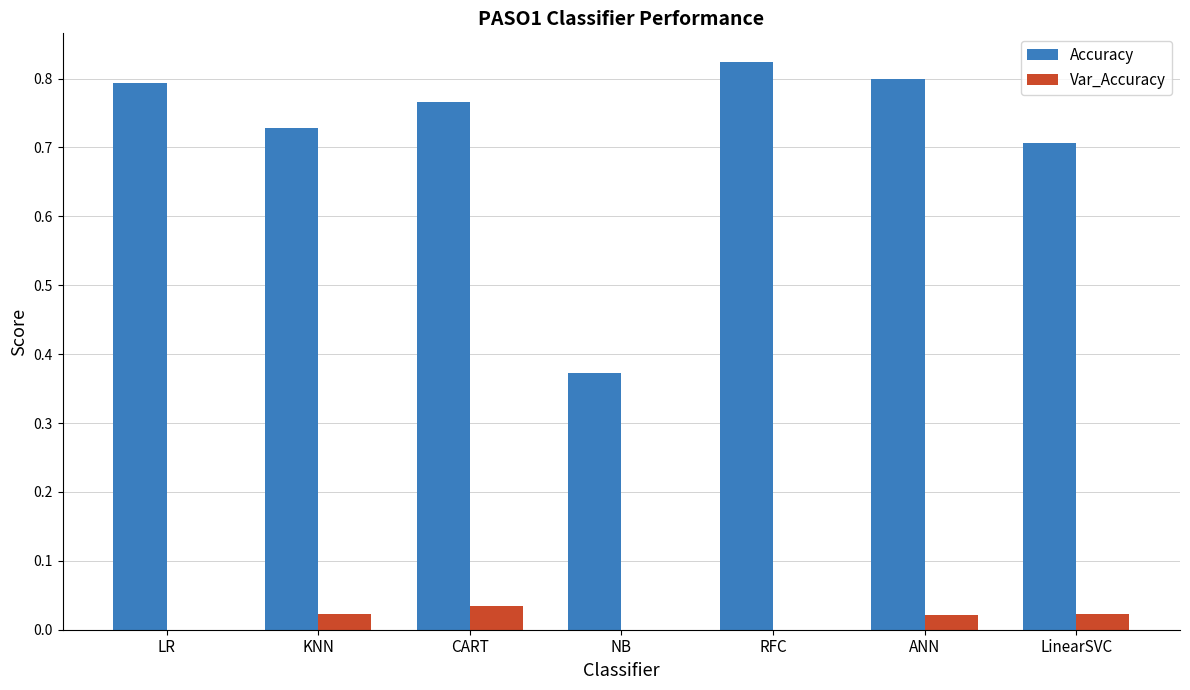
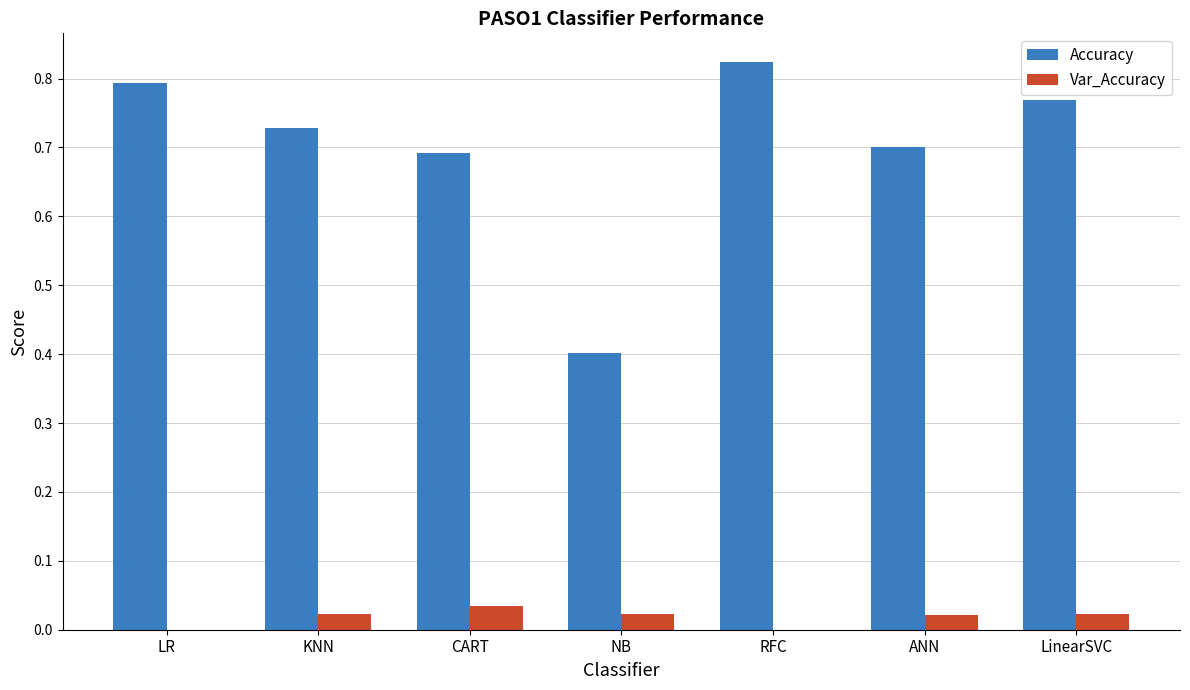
  {
    "Accuracy": {
      "LR": 0.79,
      "KNN": 0.73,
-     "CART": 0.77,
-     "NB": 0.37,
+     "CART": 0.69,
+     "NB": 0.40,
      "RFC": 0.82,
-     "ANN": 0.8,
-     "LinearSVC": 0.71
+     "ANN": 0.7,
+     "LinearSVC": 0.77
    },
    "Var_Accuracy": {
      "KNN": 0.02,
      "CART": 0.03,
-     "NB": 0.00,
+     "NB": 0.02,
      "ANN": 0.02,
      "LinearSVC": 0.02
    }
  }
